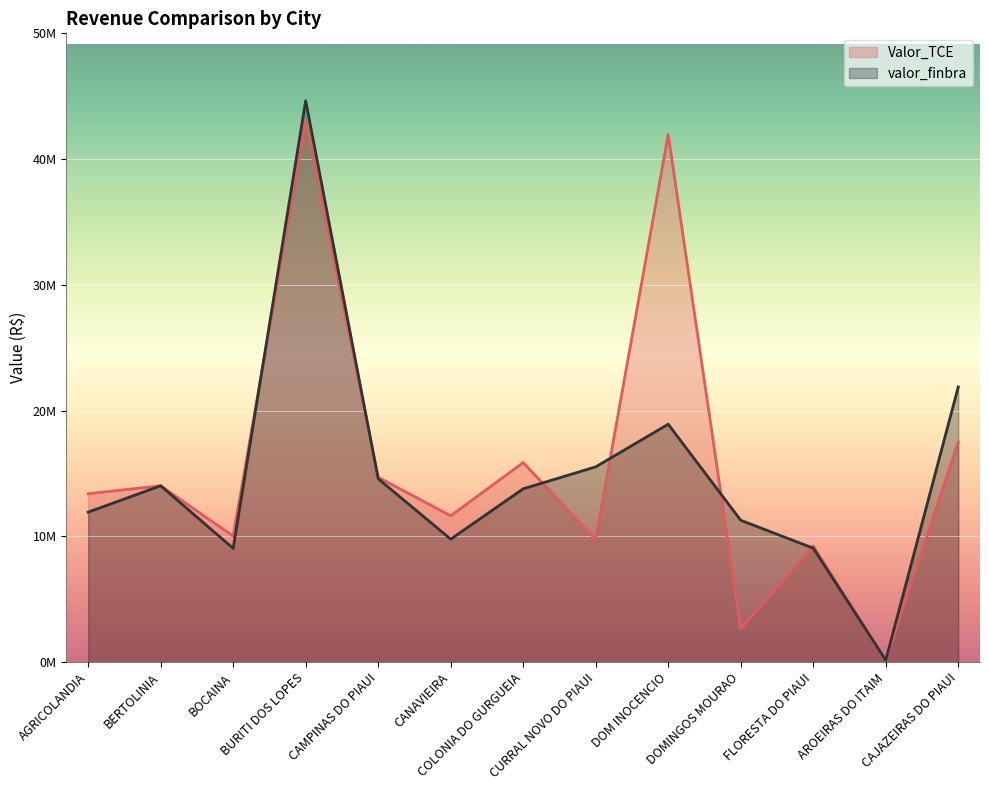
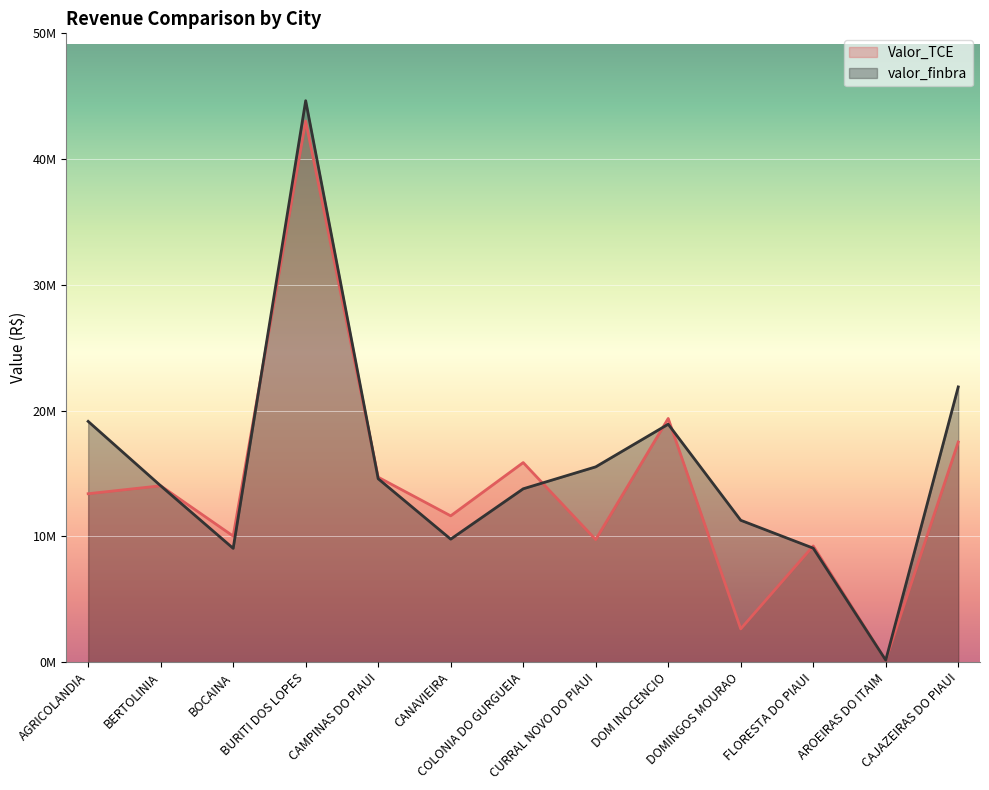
  {
    "Valor_TCE": {
      "AGRICOLANDIA": 13400000,
      "BOCAINA": 10000000,
      "BURITI DOS LOPES": 43000000,
      "CANAVIEIRA": 11600000,
      "COLONIA DO GURGUEIA": 15900000,
      "CURRAL NOVO DO PIAUI": 9700000,
-     "DOM INOCENCIO": 42000000,
+     "DOM INOCENCIO": 19400000,
      "DOMINGOS MOURAO": 2600000,
      "CAJAZEIRAS DO PIAUI": 17500000
    },
    "valor_finbra": {
-     "AGRICOLANDIA": 11900000,
+     "AGRICOLANDIA": 19100000,
      "BOCAINA": 9000000,
      "BURITI DOS LOPES": 44700000,
      "CANAVIEIRA": 9800000,
      "COLONIA DO GURGUEIA": 13800000,
      "CURRAL NOVO DO PIAUI": 15500000,
      "DOM INOCENCIO": 18900000,
      "DOMINGOS MOURAO": 11300000,
      "CAJAZEIRAS DO PIAUI": 21900000
    }
  }
